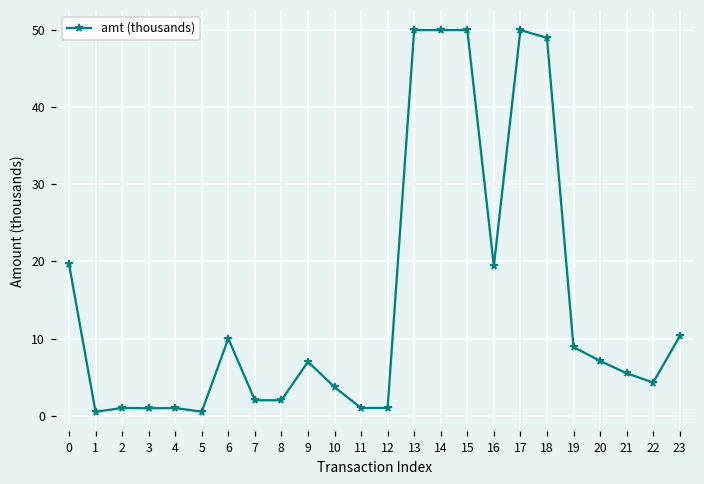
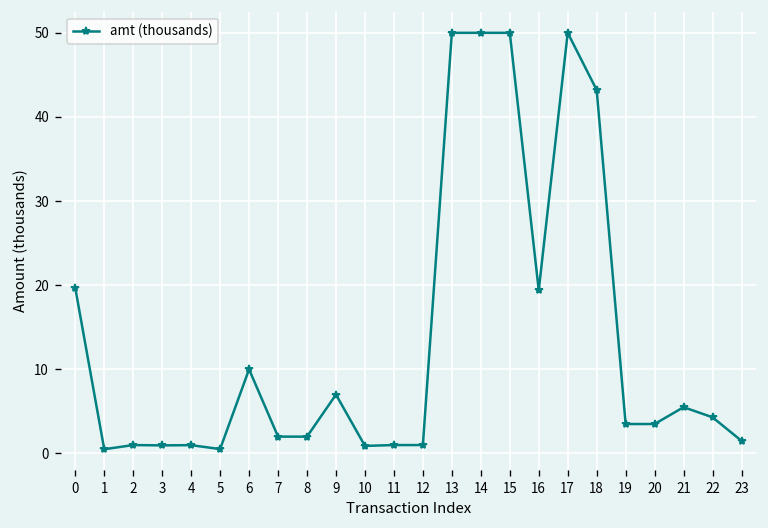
  {
    "0": 20,
    "1": 1,
    "2": 1,
    "3": 1,
    "4": 1,
    "5": 1,
    "6": 10,
    "7": 2,
    "8": 2,
    "9": 7,
-   "10": 4,
+   "10": 1,
    "11": 1,
    "12": 1,
    "13": 50,
    "14": 50,
    "15": 50,
    "16": 19,
    "17": 50,
-   "18": 49,
-   "19": 9,
-   "20": 7,
+   "18": 43,
+   "19": 4,
+   "20": 4,
    "21": 6,
    "22": 4,
-   "23": 10
+   "23": 2
  }
